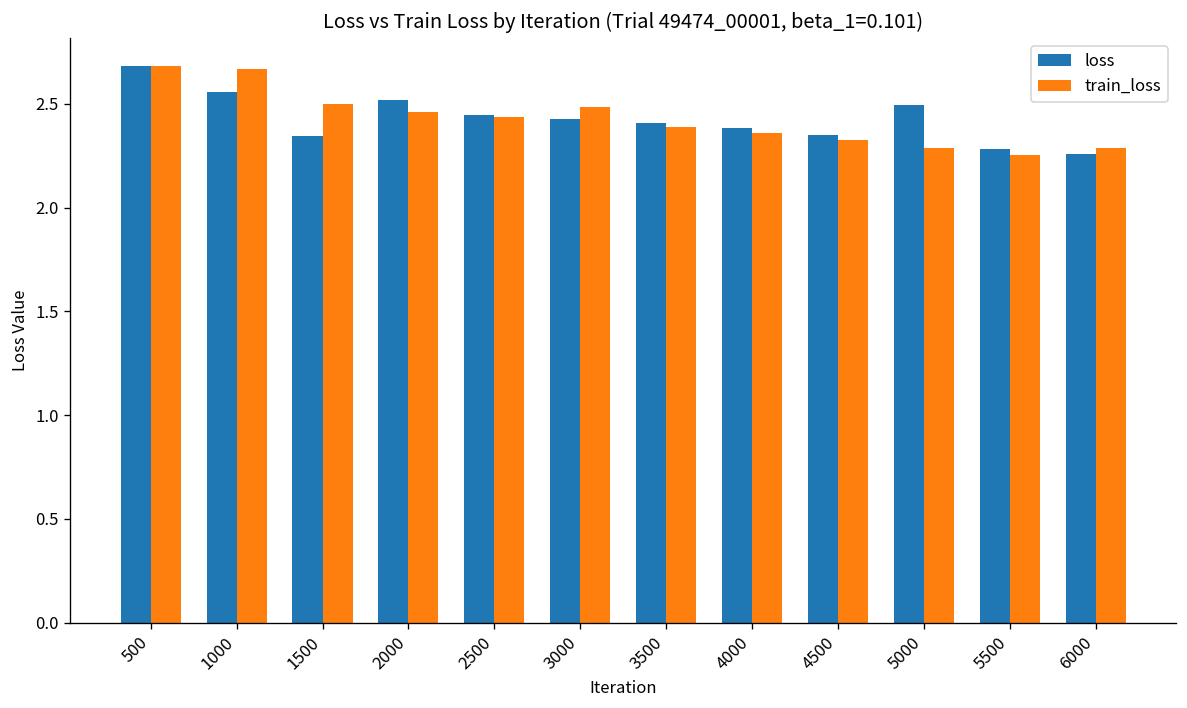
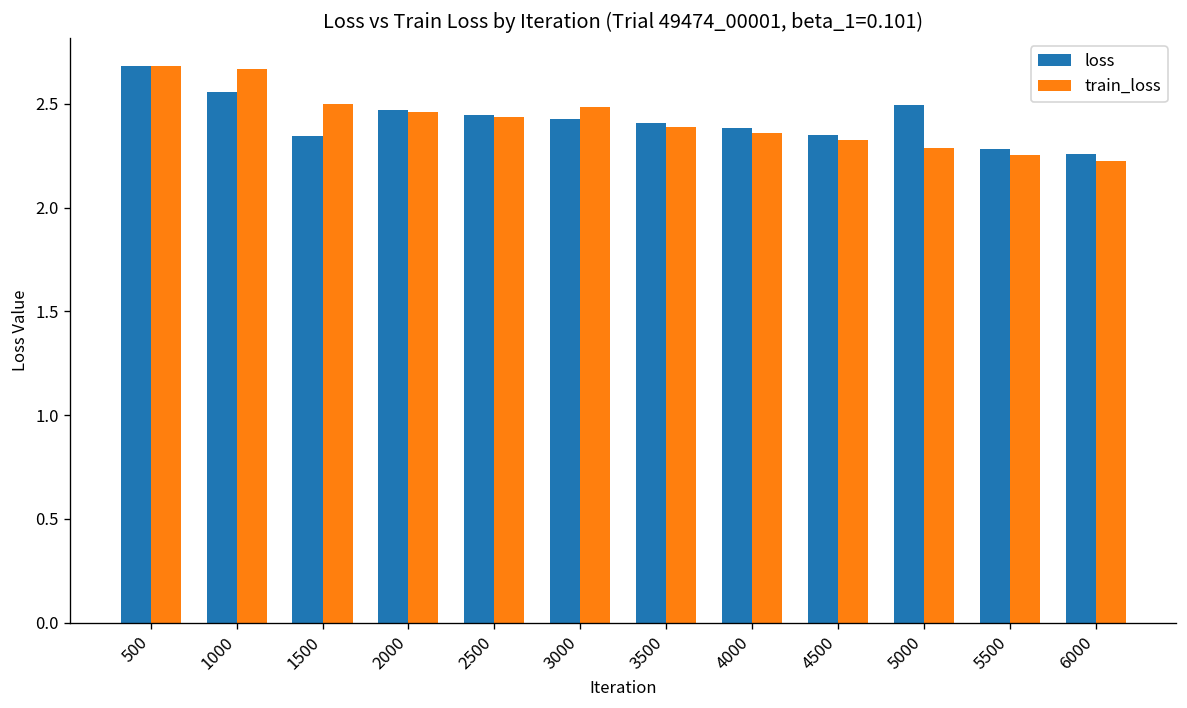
  {
    "loss": {
      "500": 2.68,
      "1000": 2.56,
      "1500": 2.35,
-     "2000": 2.52,
+     "2000": 2.47,
      "2500": 2.45,
      "3000": 2.43,
      "3500": 2.41,
      "4000": 2.38,
      "4500": 2.35,
      "5000": 2.49,
      "5500": 2.28,
      "6000": 2.26
    },
    "train_loss": {
      "500": 2.68,
      "1000": 2.67,
      "1500": 2.50,
      "2000": 2.46,
      "2500": 2.43,
      "3000": 2.49,
      "3500": 2.39,
      "4000": 2.36,
      "4500": 2.33,
      "5000": 2.29,
      "5500": 2.25,
-     "6000": 2.29
+     "6000": 2.23
    }
  }
